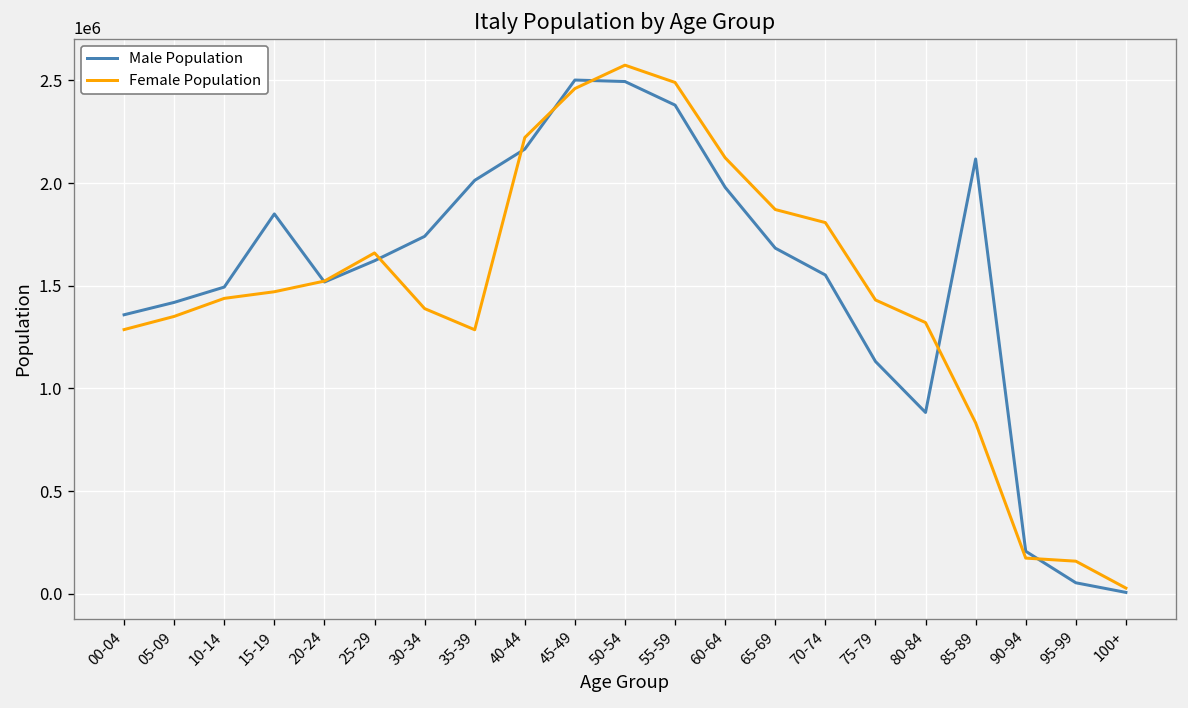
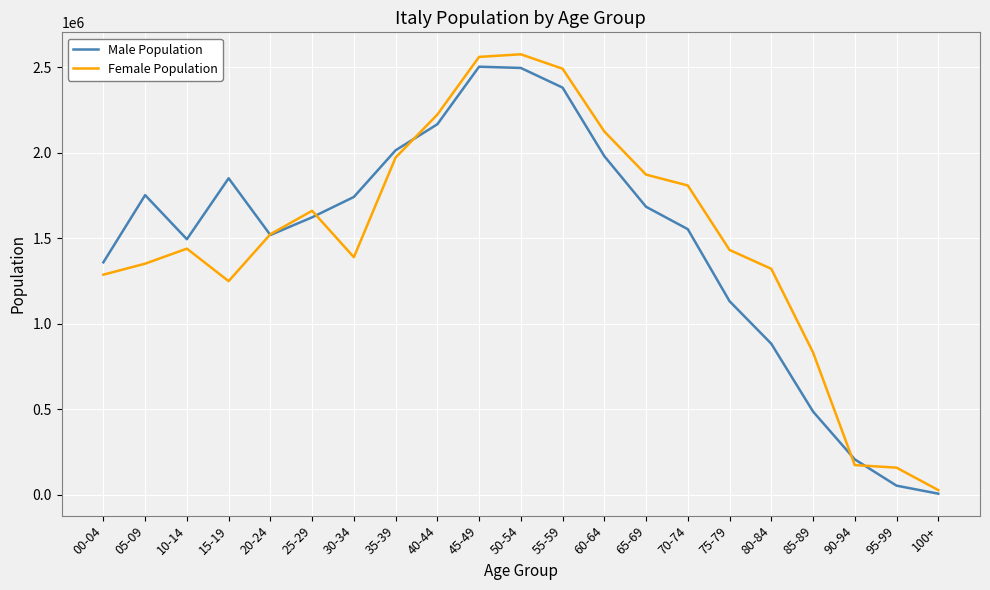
  {
    "Male Population": {
      "00-04": 1360000,
-     "05-09": 1420000,
+     "05-09": 1750000,
      "10-14": 1490000,
      "15-19": 1850000,
      "25-29": 1620000,
      "30-34": 1740000,
      "35-39": 2010000,
      "40-44": 2170000,
      "45-49": 2500000,
      "50-54": 2490000,
      "55-59": 2380000,
      "60-64": 1980000,
      "65-69": 1680000,
      "70-74": 1550000,
      "75-79": 1130000,
      "80-84": 880000,
-     "85-89": 2120000,
+     "85-89": 490000,
      "90-94": 210000,
      "95-99": 50000,
      "100+": 10000
    },
    "Female Population": {
      "00-04": 1290000,
      "05-09": 1350000,
      "10-14": 1440000,
-     "15-19": 1470000,
+     "15-19": 1250000,
      "25-29": 1660000,
      "30-34": 1390000,
-     "35-39": 1290000,
+     "35-39": 1970000,
      "40-44": 2220000,
-     "45-49": 2460000,
+     "45-49": 2560000,
      "50-54": 2570000,
      "55-59": 2490000,
      "60-64": 2120000,
      "65-69": 1870000,
      "70-74": 1810000,
      "75-79": 1430000,
      "80-84": 1320000,
      "85-89": 830000,
      "90-94": 170000,
      "95-99": 160000,
      "100+": 30000
    }
  }
